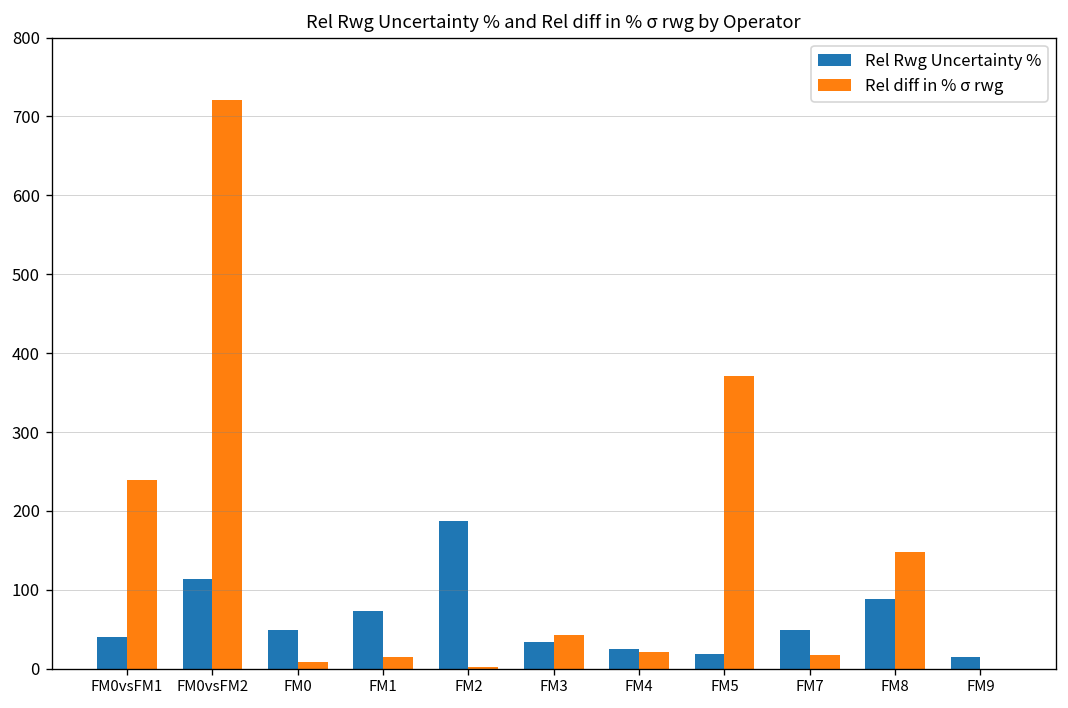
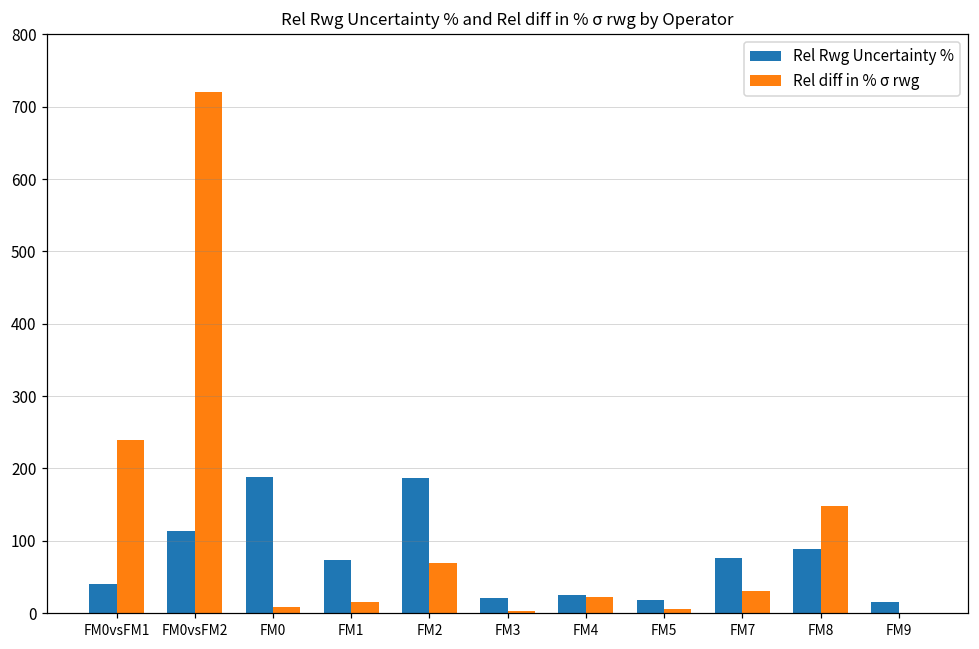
  {
    "Rel Rwg Uncertainty %": {
      "FM0vsFM1": 40,
      "FM0vsFM2": 110,
-     "FM0": 50,
+     "FM0": 190,
      "FM1": 70,
      "FM2": 190,
-     "FM3": 30,
+     "FM3": 20,
      "FM4": 20,
      "FM5": 20,
-     "FM7": 50,
+     "FM7": 80,
      "FM8": 90,
      "FM9": 10
    },
    "Rel diff in % σ rwg": {
      "FM0vsFM1": 240,
      "FM0vsFM2": 720,
      "FM0": 10,
      "FM1": 20,
-     "FM2": 0,
-     "FM3": 40,
+     "FM2": 70,
+     "FM3": 0,
      "FM4": 20,
-     "FM5": 370,
-     "FM7": 20,
+     "FM5": 10,
+     "FM7": 30,
      "FM8": 150
    }
  }
